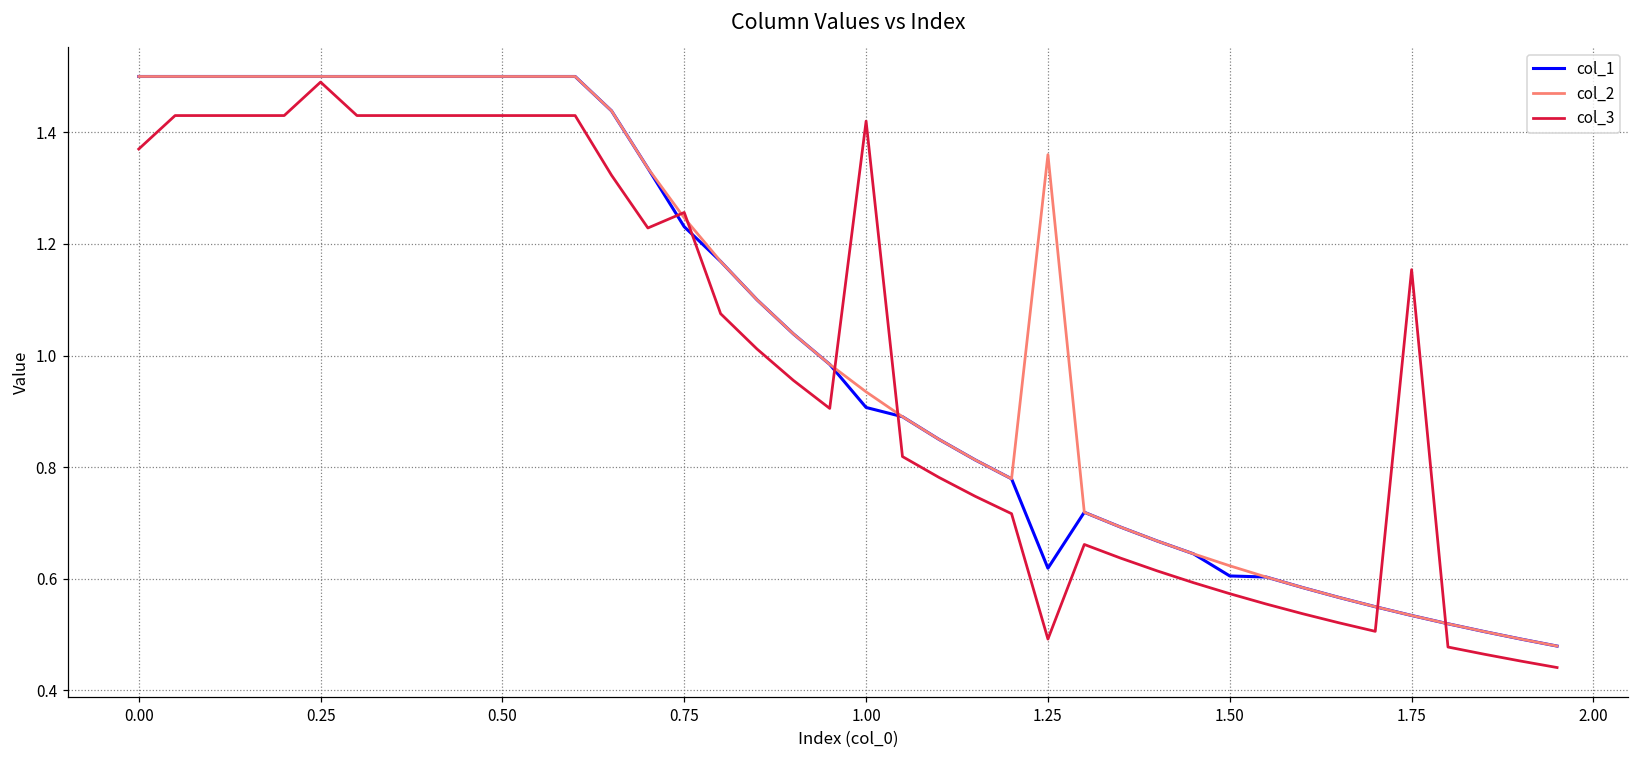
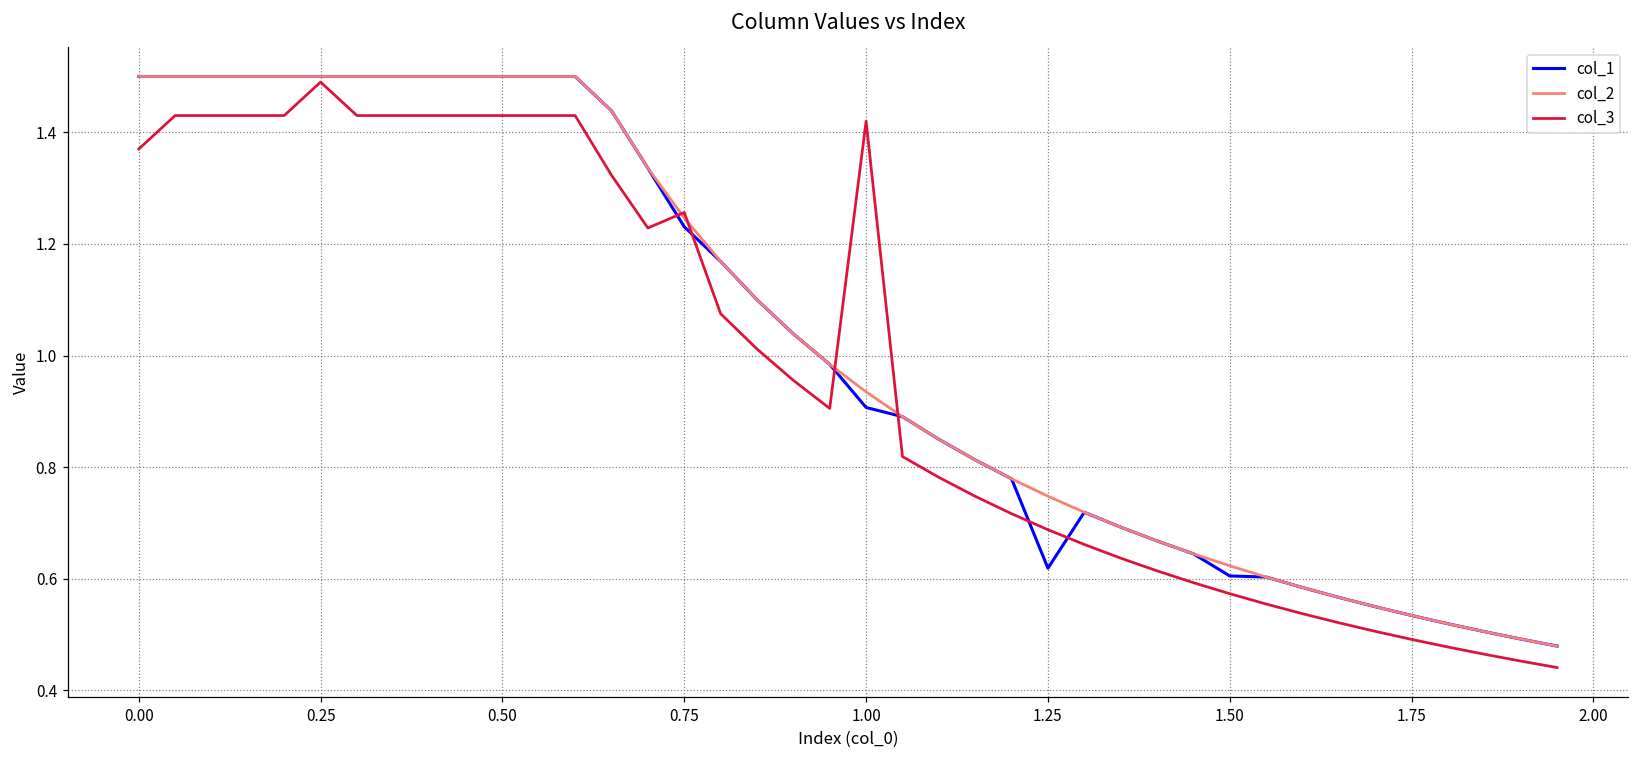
  {
    "col_1": {
      "0.75": 1.23,
      "1.00": 0.91,
      "1.25": 0.62,
      "1.50": 0.61
    },
    "col_2": {
      "0.75": 1.25,
      "1.00": 0.94,
-     "1.25": 1.36,
+     "1.25": 0.75,
      "1.50": 0.62
    },
    "col_3": {
      "0.00": 1.37,
      "0.25": 1.49,
      "0.50": 1.43,
      "0.75": 1.26,
      "1.00": 1.42,
-     "1.25": 0.49,
+     "1.25": 0.69,
      "1.50": 0.57,
-     "1.75": 1.15
+     "1.75": 0.49
    }
  }
